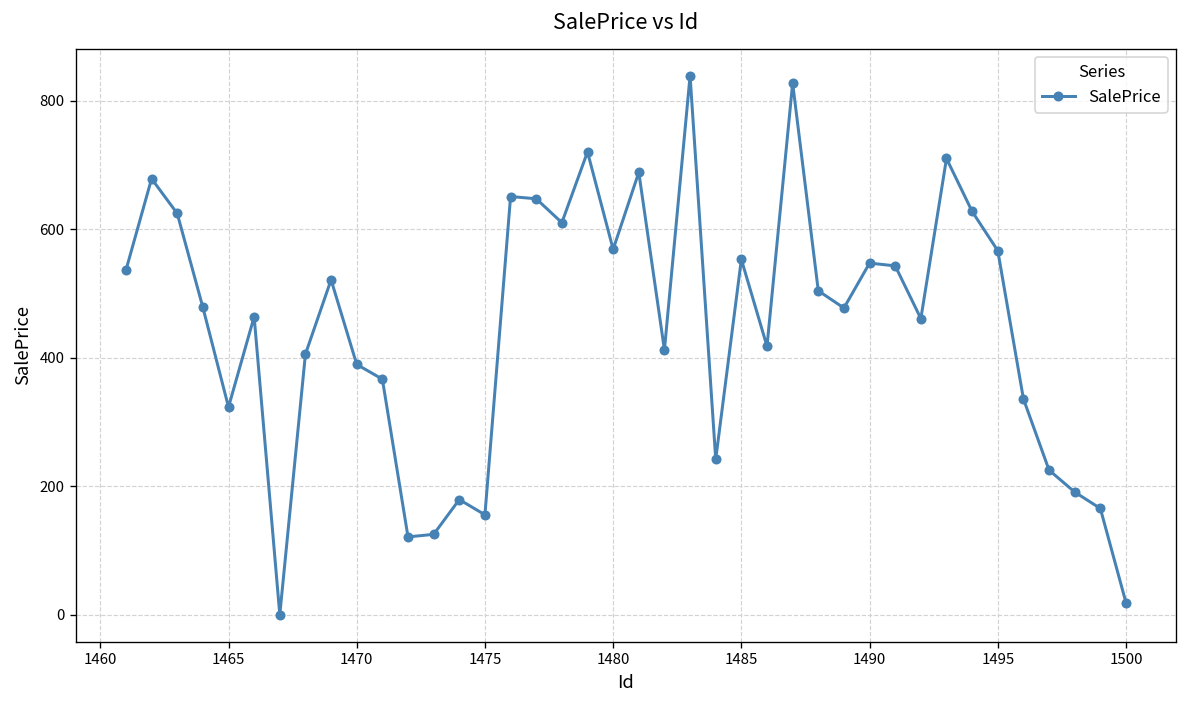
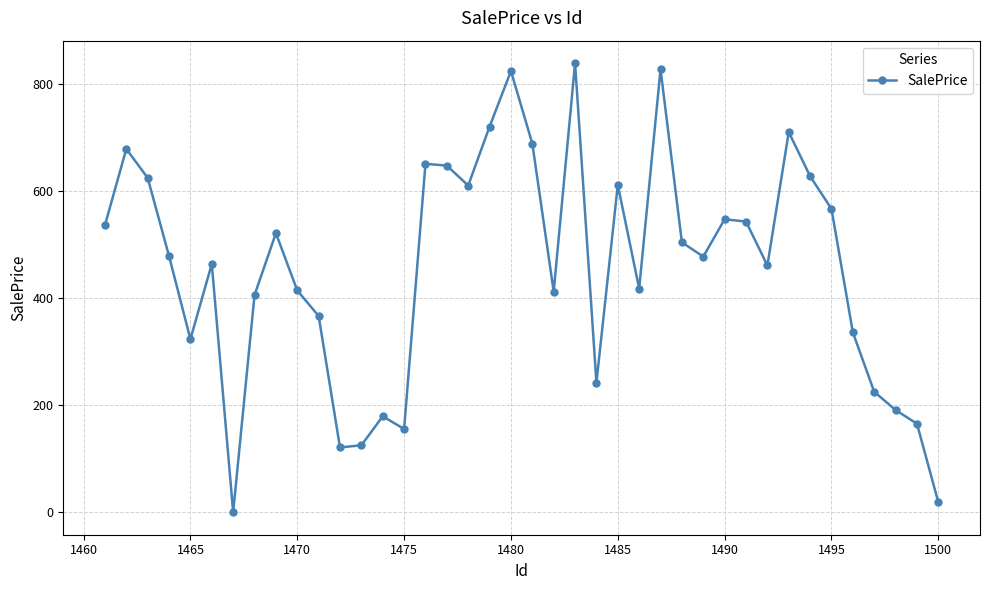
  {
    "1465": 320,
-   "1470": 390,
+   "1470": 410,
    "1475": 160,
-   "1480": 570,
-   "1485": 550,
+   "1480": 820,
+   "1485": 610,
    "1490": 550,
    "1495": 570,
    "1500": 20
  }
